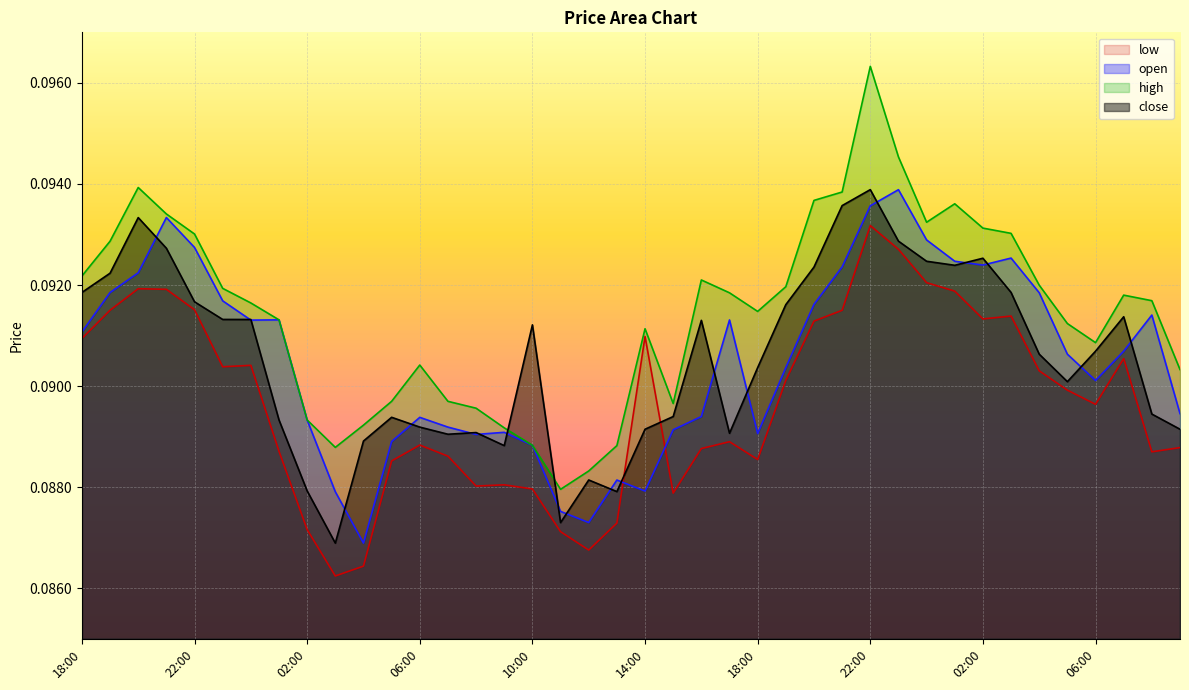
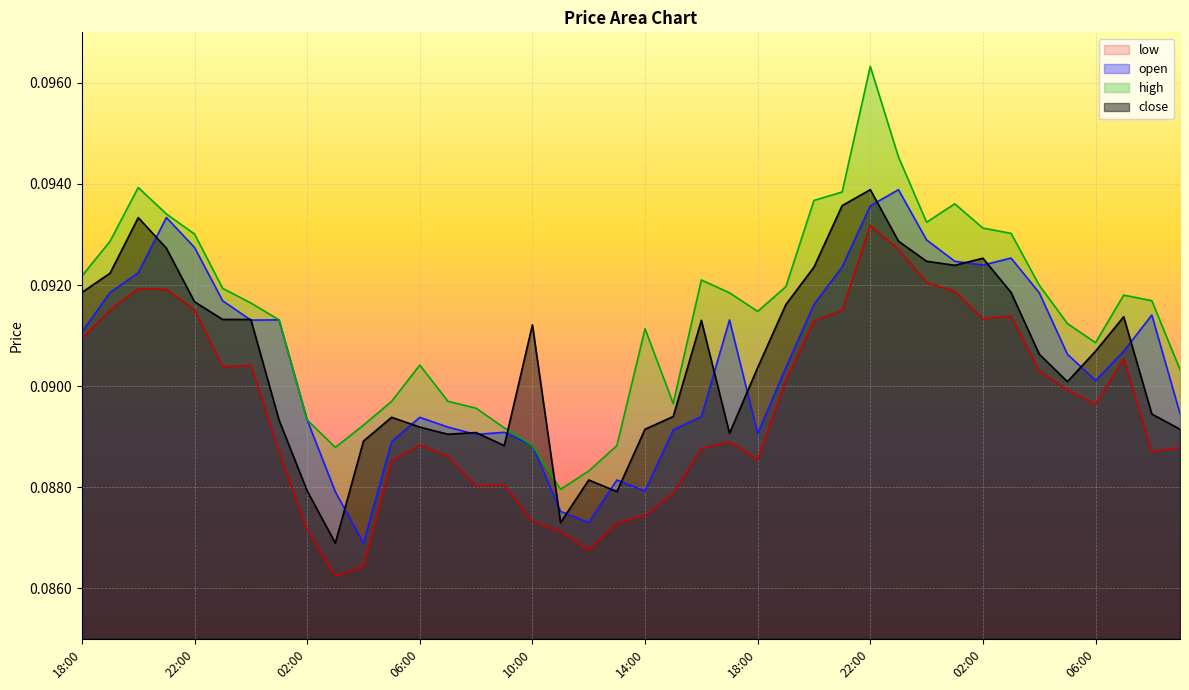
  {
    "low": {
-     "10:00": 0.0880,
-     "14:00": 0.0910
+     "10:00": 0.0873,
+     "14:00": 0.0874
    },
    "open": {
      "14:00": 0.0879
    },
    "high": {
      "14:00": 0.0911
    },
    "close": {
      "10:00": 0.0912,
      "14:00": 0.0891
    }
  }
